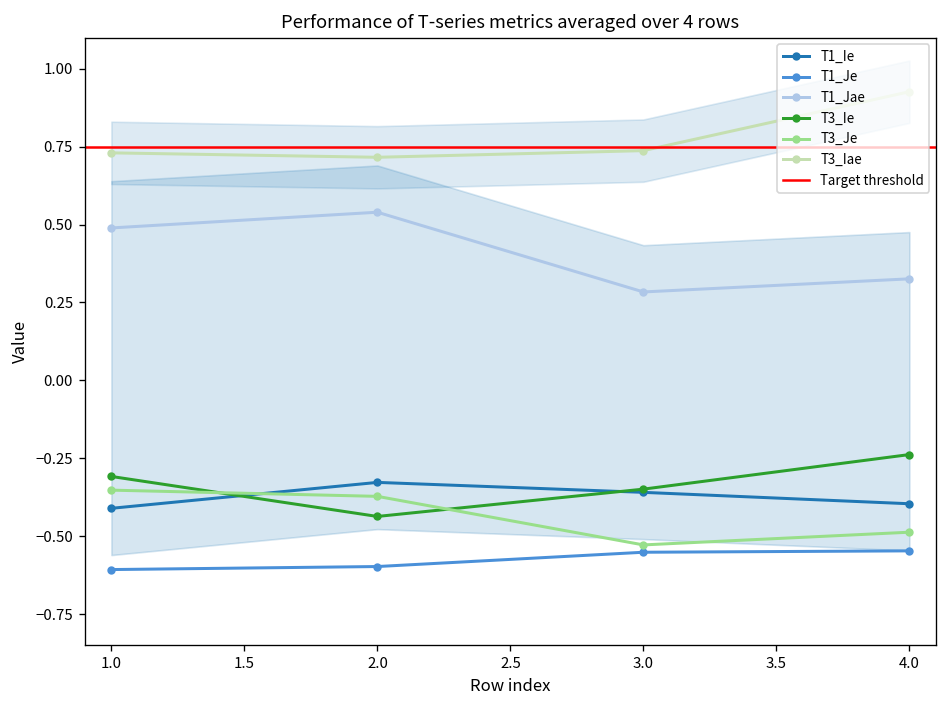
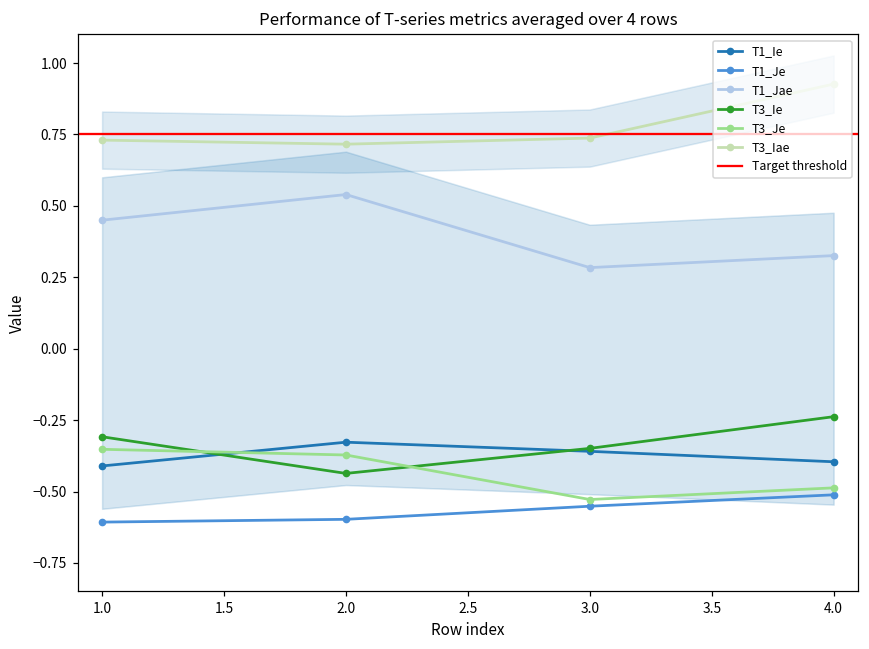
  {
    "T1_Je": {
      "1.0": -0.61,
      "2.0": -0.60,
      "3.0": -0.55,
-     "4.0": -0.55
+     "4.0": -0.51
    },
    "T1_Jae": {
-     "1.0": 0.49,
+     "1.0": 0.45,
      "2.0": 0.54,
      "3.0": 0.28,
      "4.0": 0.33
    },
    "T3_Ie": {
      "1.0": -0.31,
      "2.0": -0.44,
      "3.0": -0.35,
      "4.0": -0.24
    }
  }
